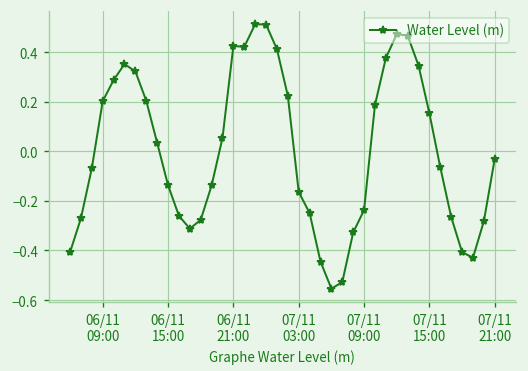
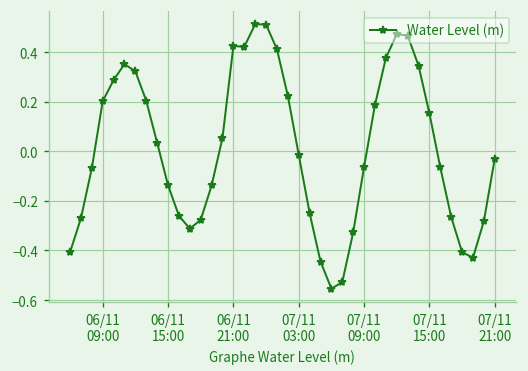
  {
    "06/11 09:00": 0.20,
    "06/11 15:00": -0.14,
    "06/11 21:00": 0.42,
-   "07/11 03:00": -0.16,
-   "07/11 09:00": -0.24,
+   "07/11 03:00": -0.01,
+   "07/11 09:00": -0.06,
    "07/11 15:00": 0.15,
    "07/11 21:00": -0.03
  }
